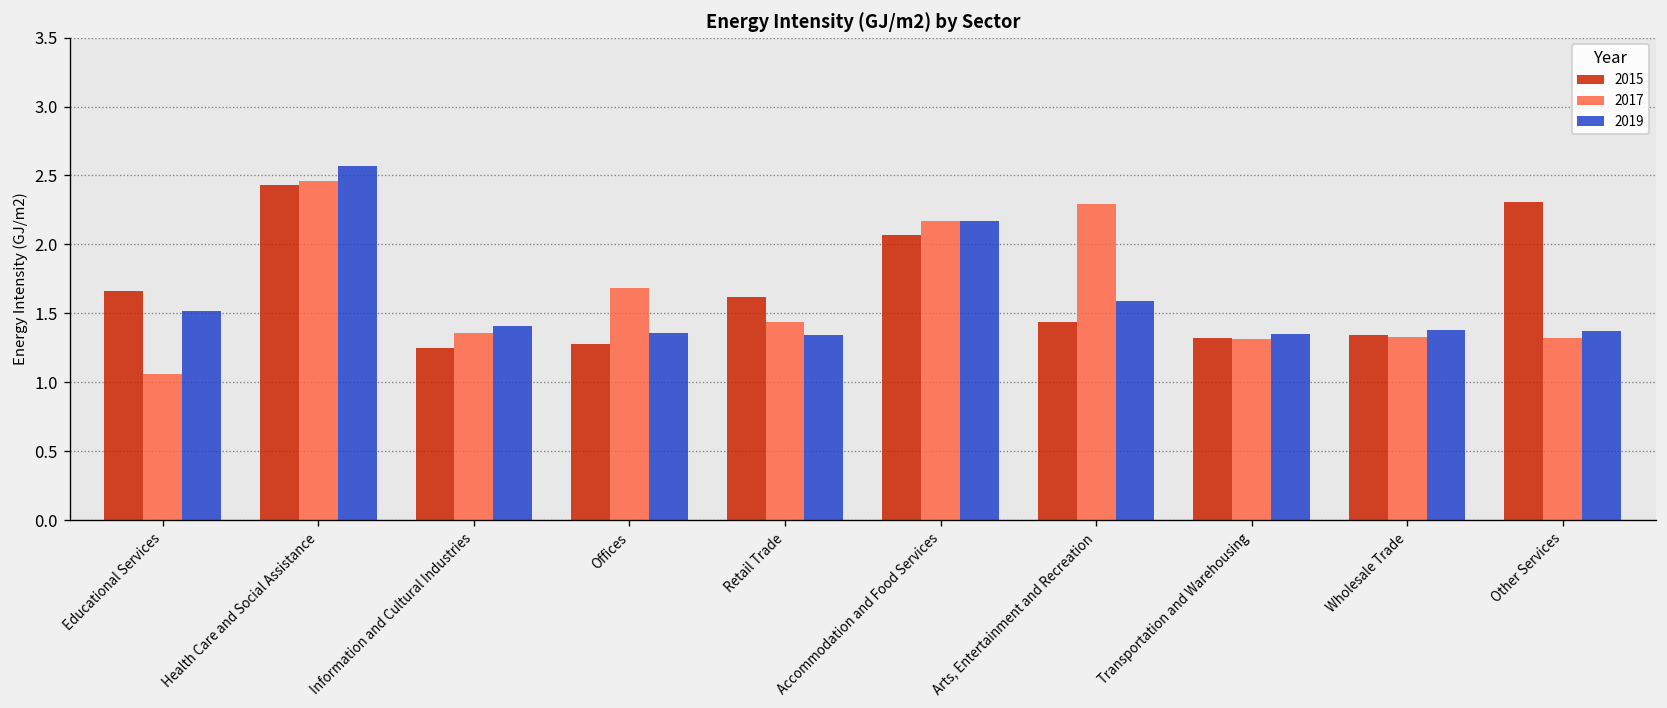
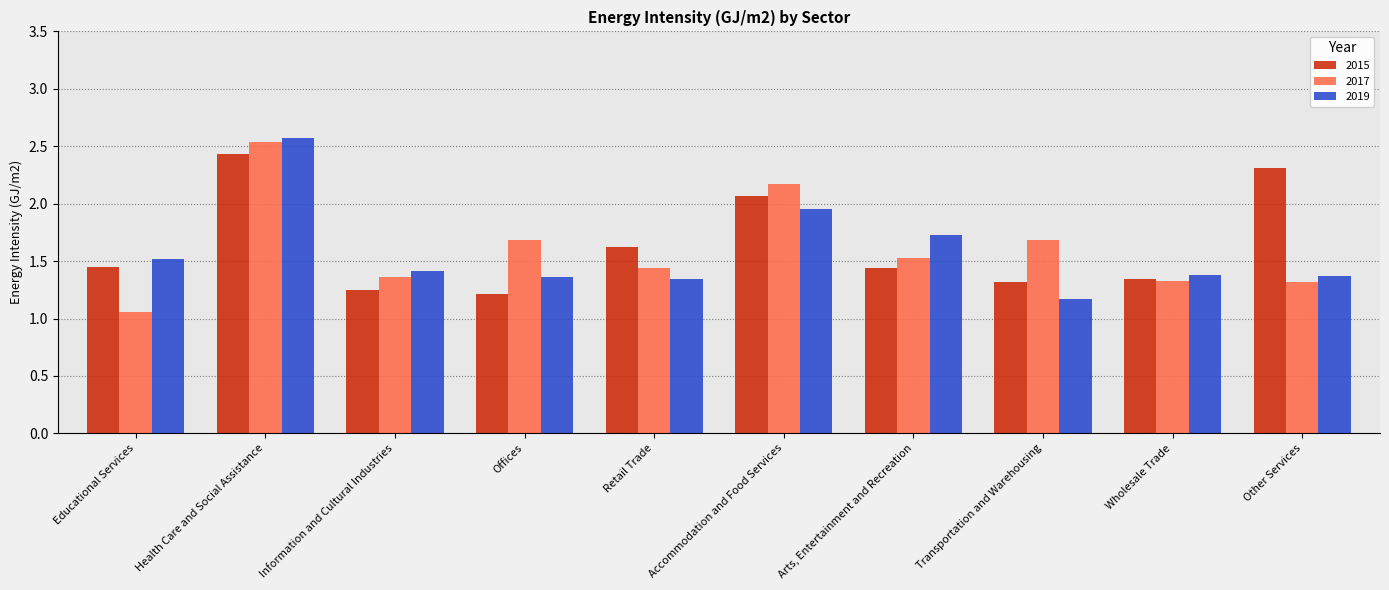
  {
    "2015": {
-     "Educational Services": 1.66,
+     "Educational Services": 1.45,
      "Health Care and Social Assistance": 2.43,
      "Information and Cultural Industries": 1.25,
-     "Offices": 1.28,
+     "Offices": 1.21,
      "Retail Trade": 1.62,
      "Accommodation and Food Services": 2.07,
      "Arts, Entertainment and Recreation": 1.44,
      "Transportation and Warehousing": 1.32,
      "Wholesale Trade": 1.34,
      "Other Services": 2.31
    },
    "2017": {
      "Educational Services": 1.06,
-     "Health Care and Social Assistance": 2.46,
+     "Health Care and Social Assistance": 2.54,
      "Information and Cultural Industries": 1.36,
      "Offices": 1.68,
      "Retail Trade": 1.44,
      "Accommodation and Food Services": 2.17,
-     "Arts, Entertainment and Recreation": 2.29,
-     "Transportation and Warehousing": 1.31,
+     "Arts, Entertainment and Recreation": 1.53,
+     "Transportation and Warehousing": 1.68,
      "Wholesale Trade": 1.33,
      "Other Services": 1.32
    },
    "2019": {
      "Educational Services": 1.52,
      "Health Care and Social Assistance": 2.57,
      "Information and Cultural Industries": 1.41,
      "Offices": 1.36,
      "Retail Trade": 1.34,
-     "Accommodation and Food Services": 2.17,
-     "Arts, Entertainment and Recreation": 1.59,
-     "Transportation and Warehousing": 1.35,
+     "Accommodation and Food Services": 1.95,
+     "Arts, Entertainment and Recreation": 1.73,
+     "Transportation and Warehousing": 1.17,
      "Wholesale Trade": 1.38,
      "Other Services": 1.37
    }
  }
